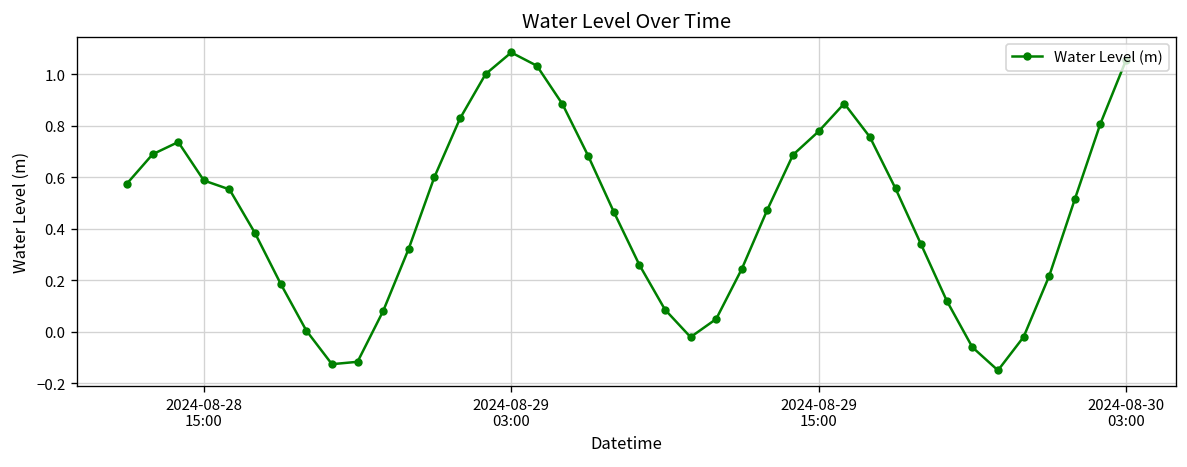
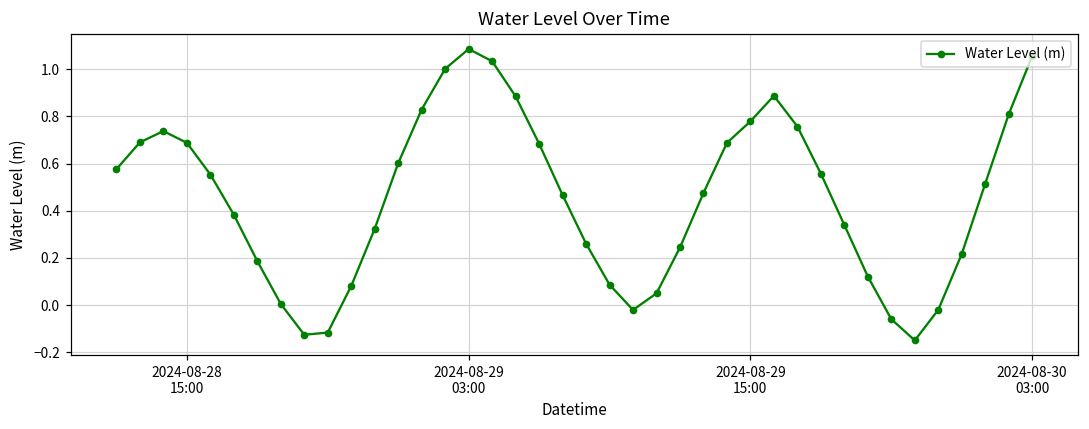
  {
-   "2024-08-28 15:00": 0.59,
+   "2024-08-28 15:00": 0.69,
    "2024-08-29 03:00": 1.09,
    "2024-08-29 15:00": 0.78
  }
